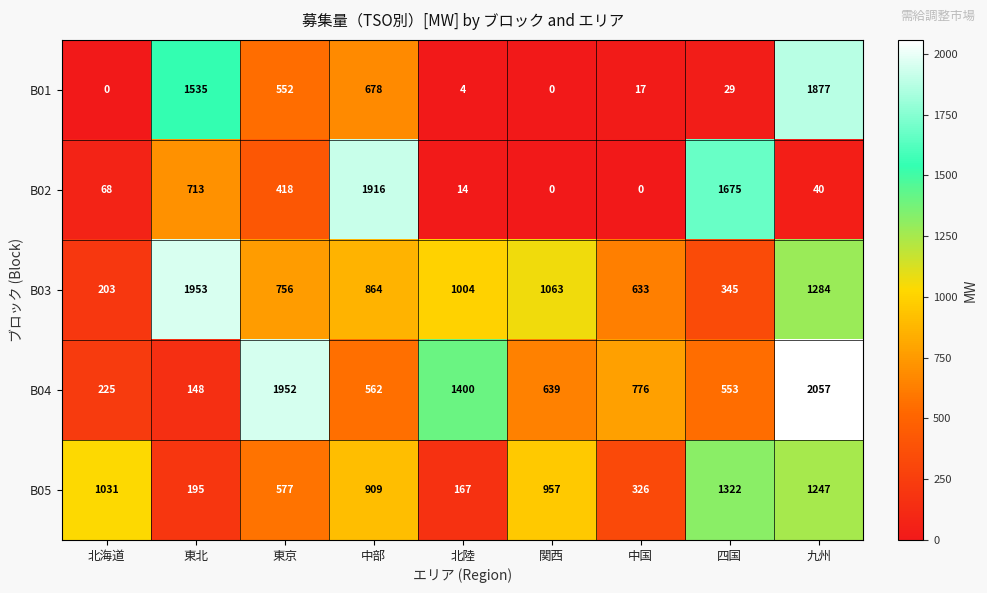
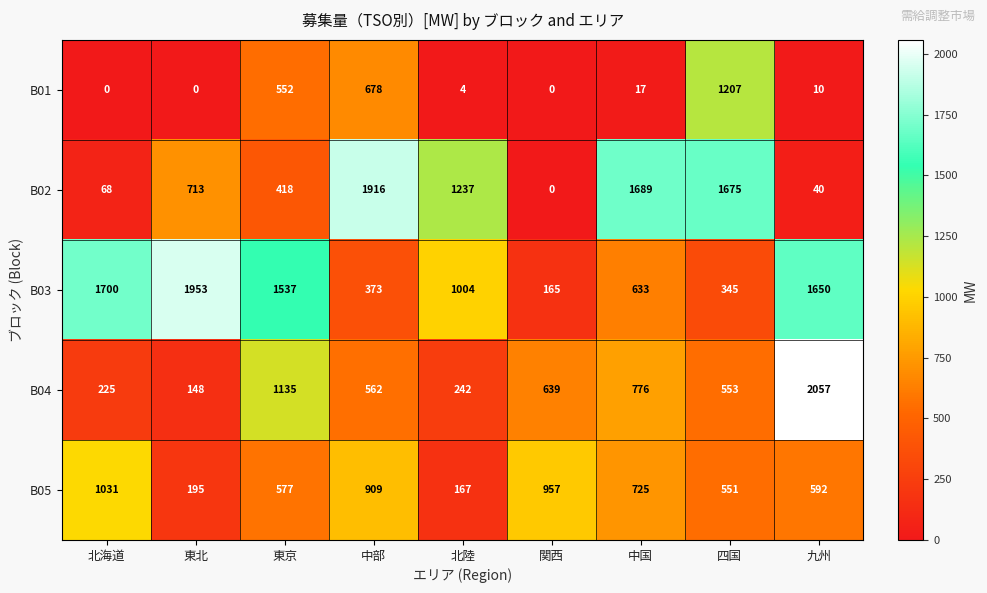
  {
    "B01": {
      "北海道": 0,
-     "東北": 1535,
+     "東北": 0,
      "東京": 552,
      "中部": 678,
      "北陸": 4,
      "関西": 0,
      "中国": 17,
-     "四国": 29,
-     "九州": 1877
+     "四国": 1207,
+     "九州": 10
    },
    "B02": {
      "北海道": 68,
      "東北": 713,
      "東京": 418,
      "中部": 1916,
-     "北陸": 14,
+     "北陸": 1237,
      "関西": 0,
-     "中国": 0,
+     "中国": 1689,
      "四国": 1675,
      "九州": 40
    },
    "B03": {
-     "北海道": 203,
+     "北海道": 1700,
      "東北": 1953,
-     "東京": 756,
-     "中部": 864,
+     "東京": 1537,
+     "中部": 373,
      "北陸": 1004,
-     "関西": 1063,
+     "関西": 165,
      "中国": 633,
      "四国": 345,
-     "九州": 1284
+     "九州": 1650
    },
    "B04": {
      "北海道": 225,
      "東北": 148,
-     "東京": 1952,
+     "東京": 1135,
      "中部": 562,
-     "北陸": 1400,
+     "北陸": 242,
      "関西": 639,
      "中国": 776,
      "四国": 553,
      "九州": 2057
    },
    "B05": {
      "北海道": 1031,
      "東北": 195,
      "東京": 577,
      "中部": 909,
      "北陸": 167,
      "関西": 957,
-     "中国": 326,
-     "四国": 1322,
-     "九州": 1247
+     "中国": 725,
+     "四国": 551,
+     "九州": 592
    }
  }
